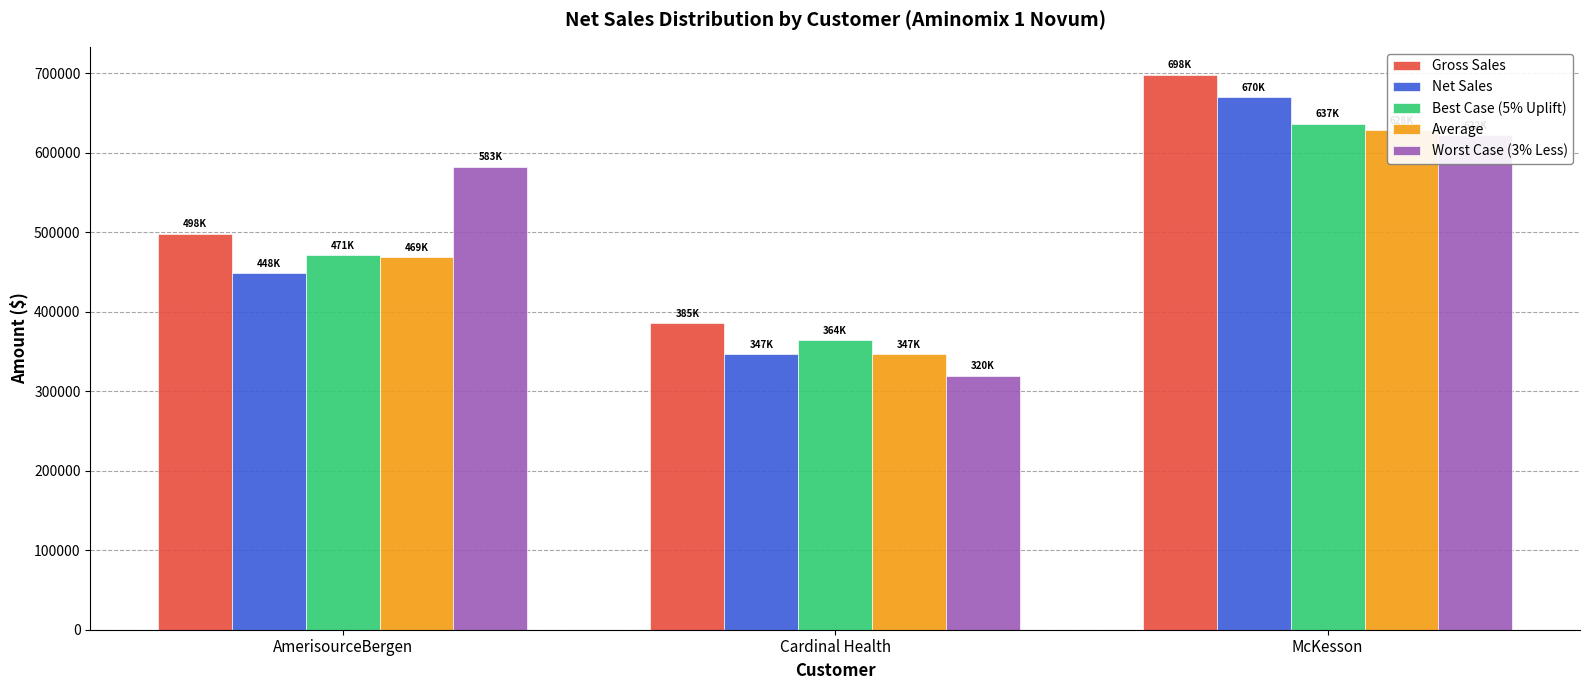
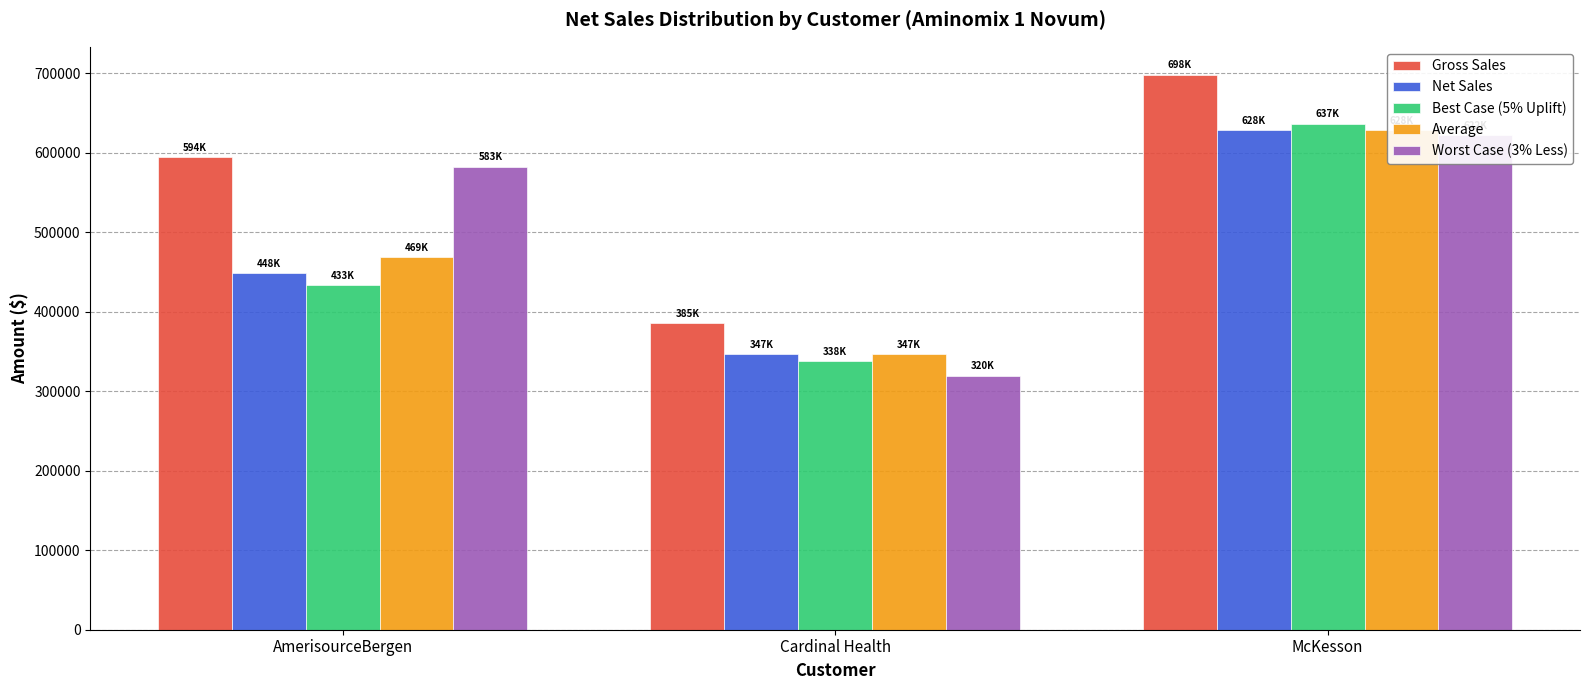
  {
    "Gross Sales": {
-     "AmerisourceBergen": "498K",
+     "AmerisourceBergen": "594K",
      "Cardinal Health": "385K",
      "McKesson": "698K"
    },
    "Net Sales": {
      "AmerisourceBergen": "448K",
      "Cardinal Health": "347K",
-     "McKesson": "670K"
+     "McKesson": "628K"
    },
    "Best Case (5% Uplift)": {
-     "AmerisourceBergen": "471K",
-     "Cardinal Health": "364K",
+     "AmerisourceBergen": "433K",
+     "Cardinal Health": "338K",
      "McKesson": "637K"
    },
    "Average": {
      "AmerisourceBergen": "469K",
      "Cardinal Health": "347K"
    },
    "Worst Case (3% Less)": {
      "AmerisourceBergen": "583K",
      "Cardinal Health": "320K"
    }
  }
